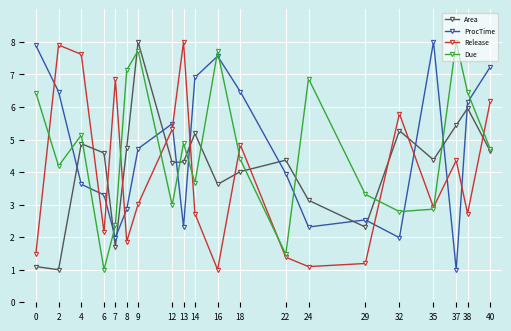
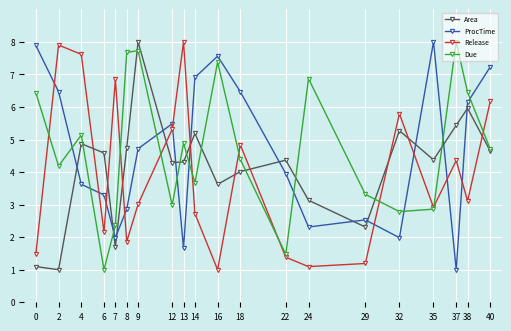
  {
    "Area": {
      "0": 1.1,
      "2": 1.0,
      "4": 4.9,
      "6": 4.6,
      "7": 1.7,
      "8": 4.7,
      "9": 8.0,
      "12": 4.3,
      "13": 4.3,
      "14": 5.2,
      "16": 3.6,
      "18": 4.0,
      "22": 4.4,
      "24": 3.1,
      "29": 2.3,
      "32": 5.3,
      "35": 4.4,
      "37": 5.4,
      "38": 6.0
    },
    "ProcTime": {
      "0": 7.9,
      "2": 6.5,
      "4": 3.6,
      "6": 3.3,
      "7": 2.0,
      "8": 2.9,
      "9": 4.7,
      "12": 5.5,
-     "13": 2.3,
+     "13": 1.7,
      "14": 6.9,
      "16": 7.6,
      "18": 6.5,
      "22": 4.0,
      "24": 2.3,
      "29": 2.5,
      "32": 2.0,
      "35": 8.0,
      "37": 1.0,
      "38": 6.1,
      "40": 7.2
    },
    "Release": {
      "0": 1.5,
      "2": 7.9,
      "4": 7.6,
      "6": 2.2,
      "7": 6.8,
      "8": 1.9,
      "9": 3.0,
      "12": 5.3,
      "13": 8.0,
      "14": 2.7,
      "16": 1.0,
      "18": 4.8,
      "22": 1.4,
      "24": 1.1,
      "29": 1.2,
      "32": 5.8,
      "37": 4.4,
-     "38": 2.7,
+     "38": 3.1,
      "40": 6.2
    },
    "Due": {
      "0": 6.4,
      "2": 4.2,
      "4": 5.1,
      "6": 1.0,
      "7": 2.4,
-     "8": 7.1,
+     "8": 7.7,
      "9": 7.7,
      "12": 3.0,
      "13": 4.9,
      "14": 3.7,
-     "16": 7.7,
+     "16": 7.4,
      "18": 4.4,
      "22": 1.5,
      "24": 6.9,
      "29": 3.3,
      "32": 2.8,
      "38": 6.5
    }
  }
